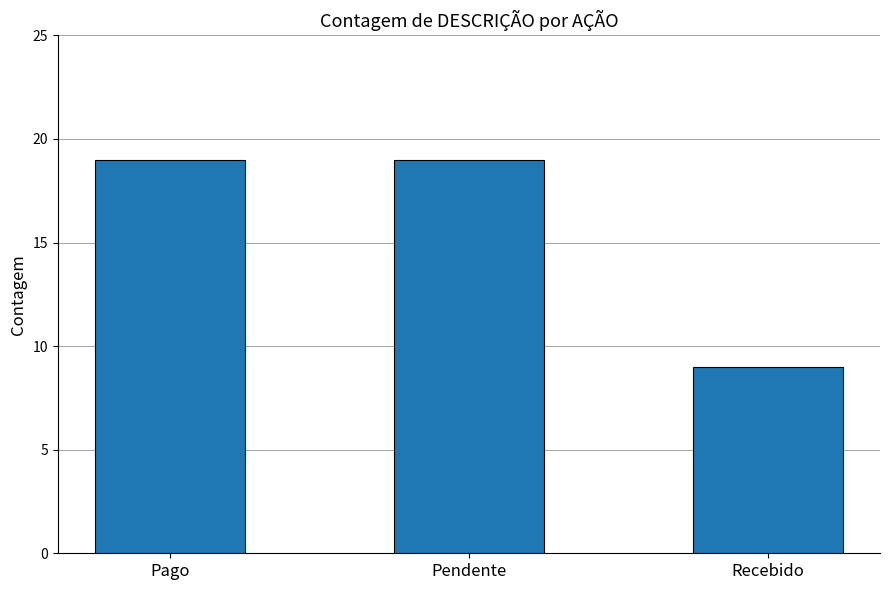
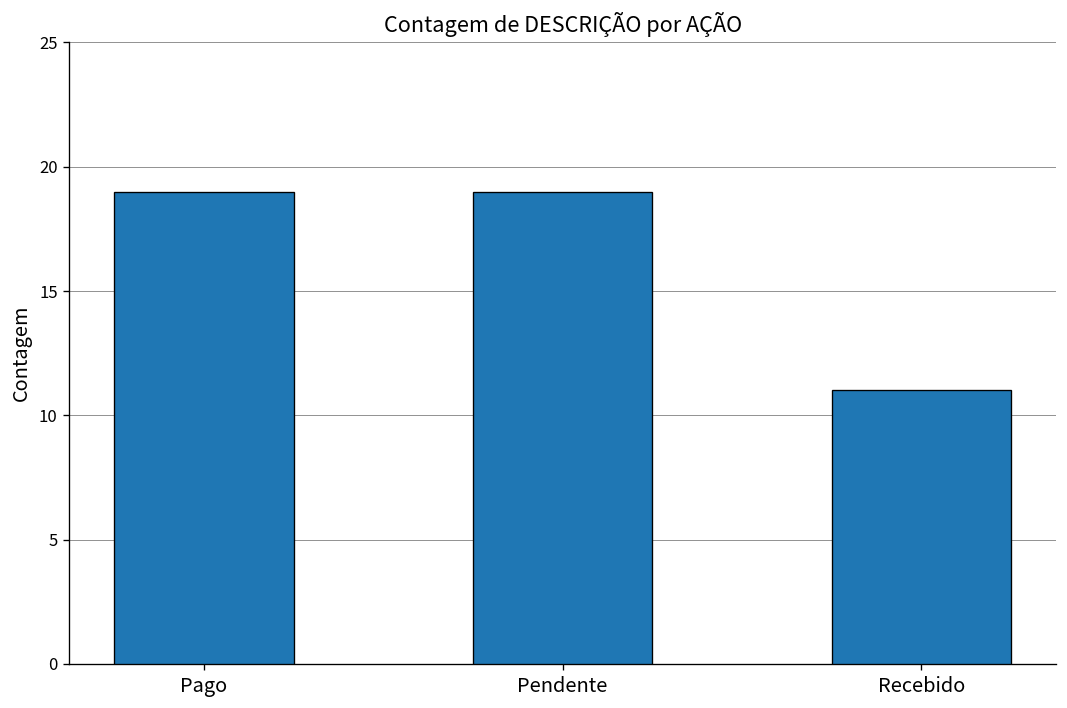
  {
    "Pago": 19,
    "Pendente": 19,
-   "Recebido": 9
+   "Recebido": 11
  }
